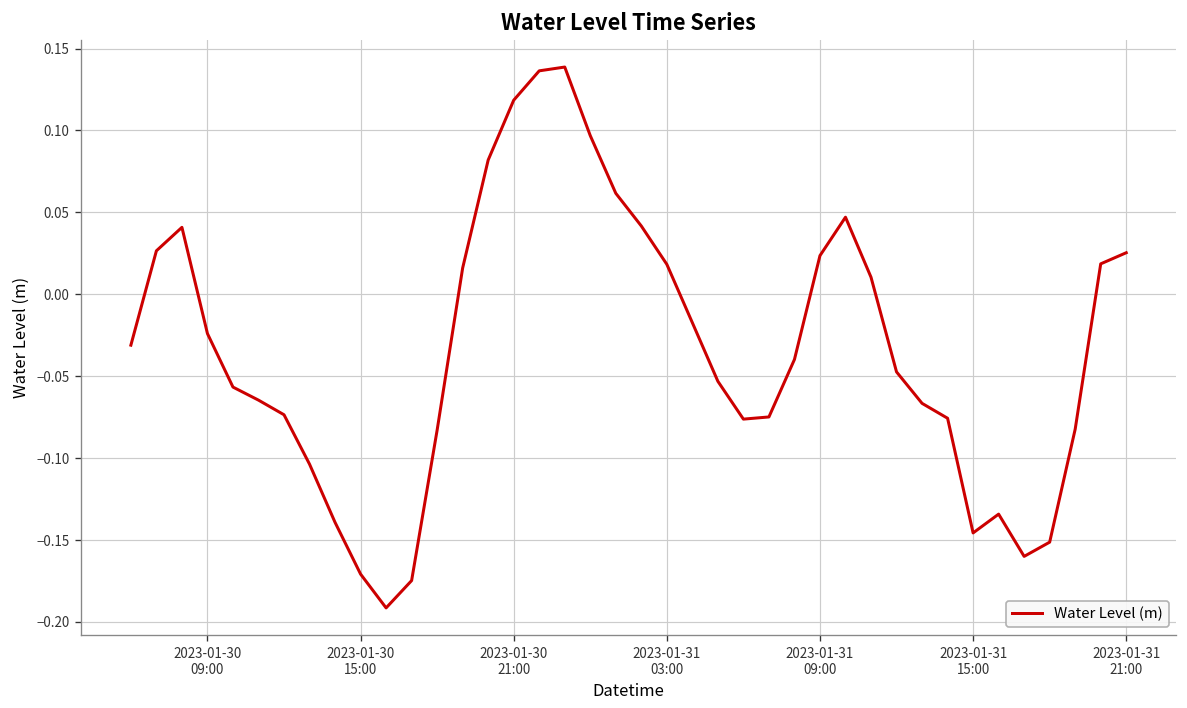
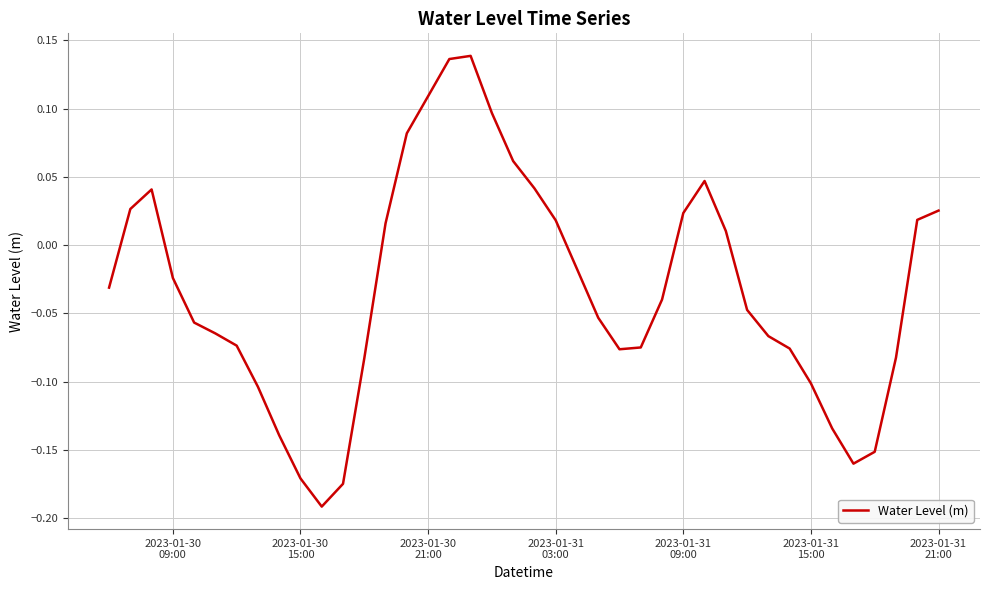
  {
    "2023-01-30 09:00": -0.024,
    "2023-01-30 15:00": -0.171,
-   "2023-01-30 21:00": 0.118,
+   "2023-01-30 21:00": 0.109,
    "2023-01-31 03:00": 0.018,
    "2023-01-31 09:00": 0.024,
-   "2023-01-31 15:00": -0.146,
+   "2023-01-31 15:00": -0.101,
    "2023-01-31 21:00": 0.025
  }
